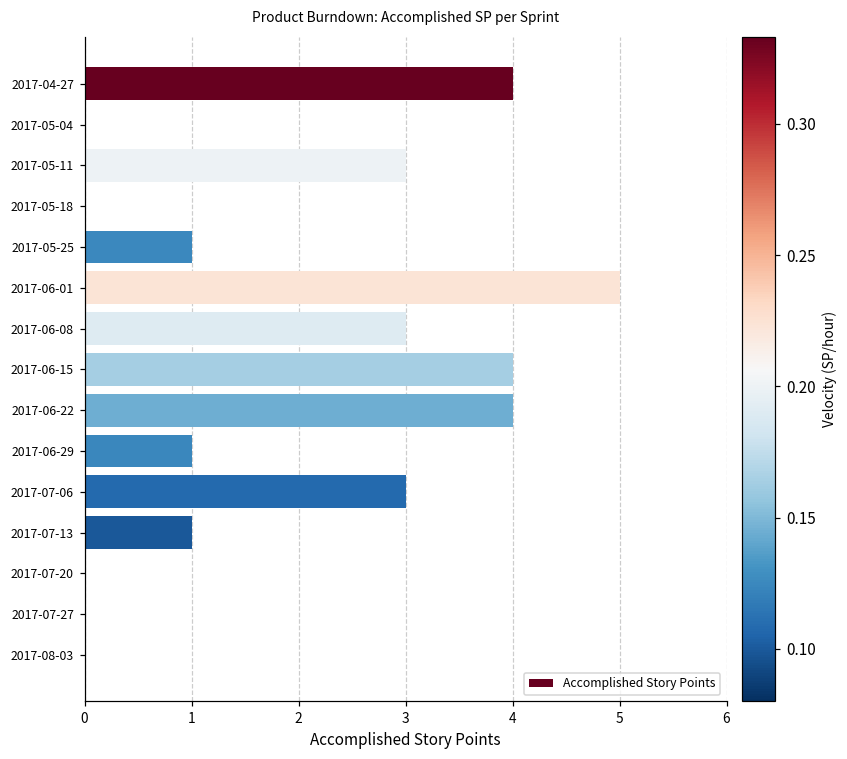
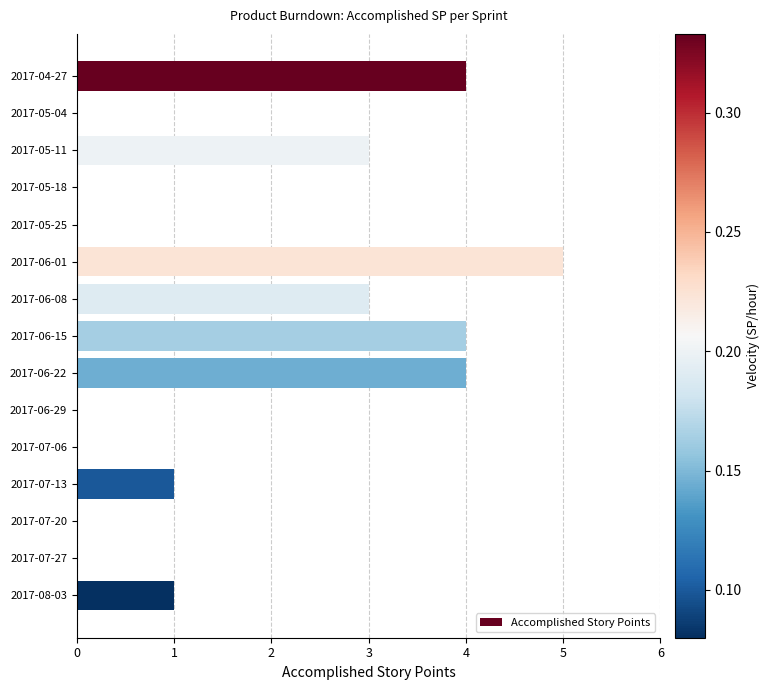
  {
    "2017-04-27": 4,
    "2017-05-04": 0,
    "2017-05-11": 3,
    "2017-05-18": 0,
-   "2017-05-25": 1,
+   "2017-05-25": 0,
    "2017-06-01": 5,
    "2017-06-08": 3,
    "2017-06-15": 4,
    "2017-06-22": 4,
-   "2017-06-29": 1,
-   "2017-07-06": 3,
+   "2017-06-29": 0,
+   "2017-07-06": 0,
    "2017-07-13": 1,
    "2017-07-20": 0,
    "2017-07-27": 0,
-   "2017-08-03": 0
+   "2017-08-03": 1
  }
